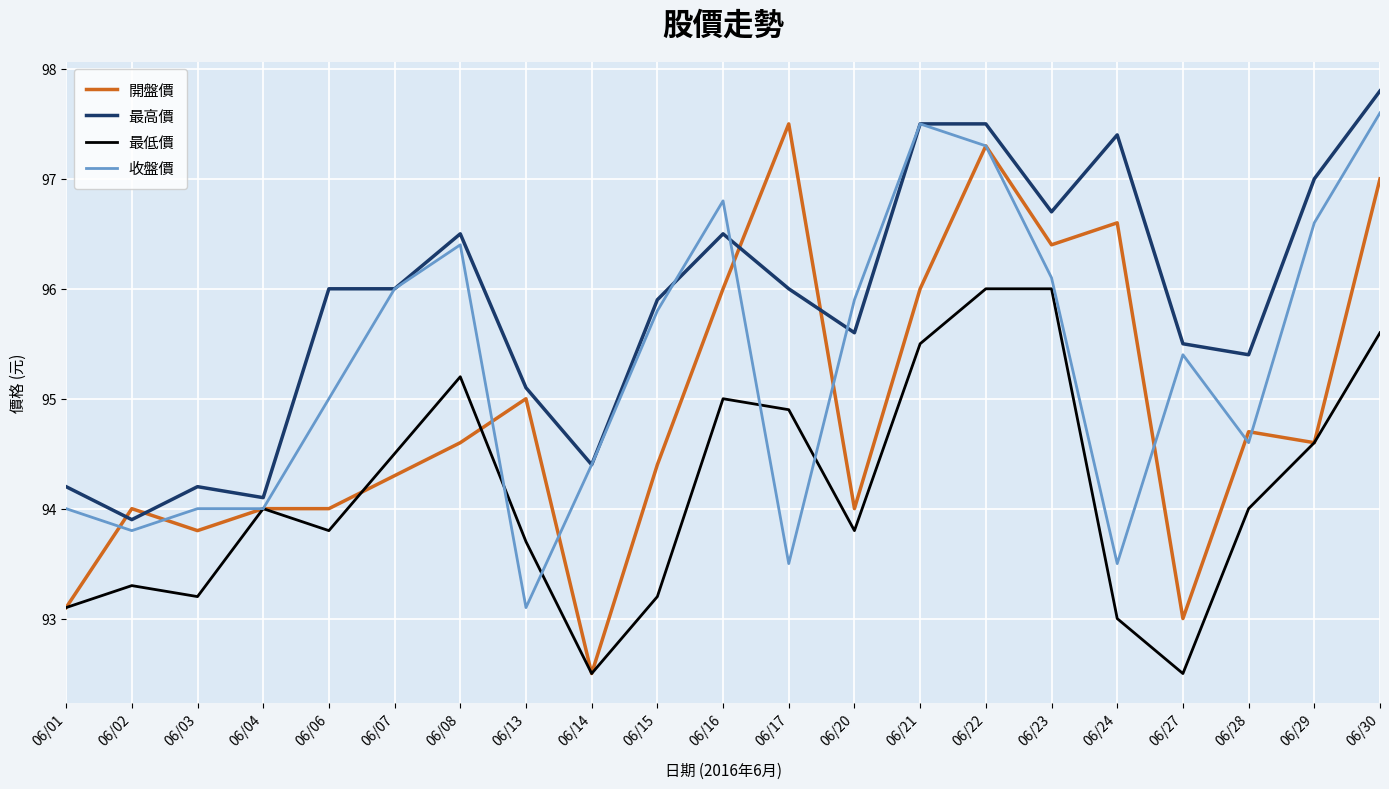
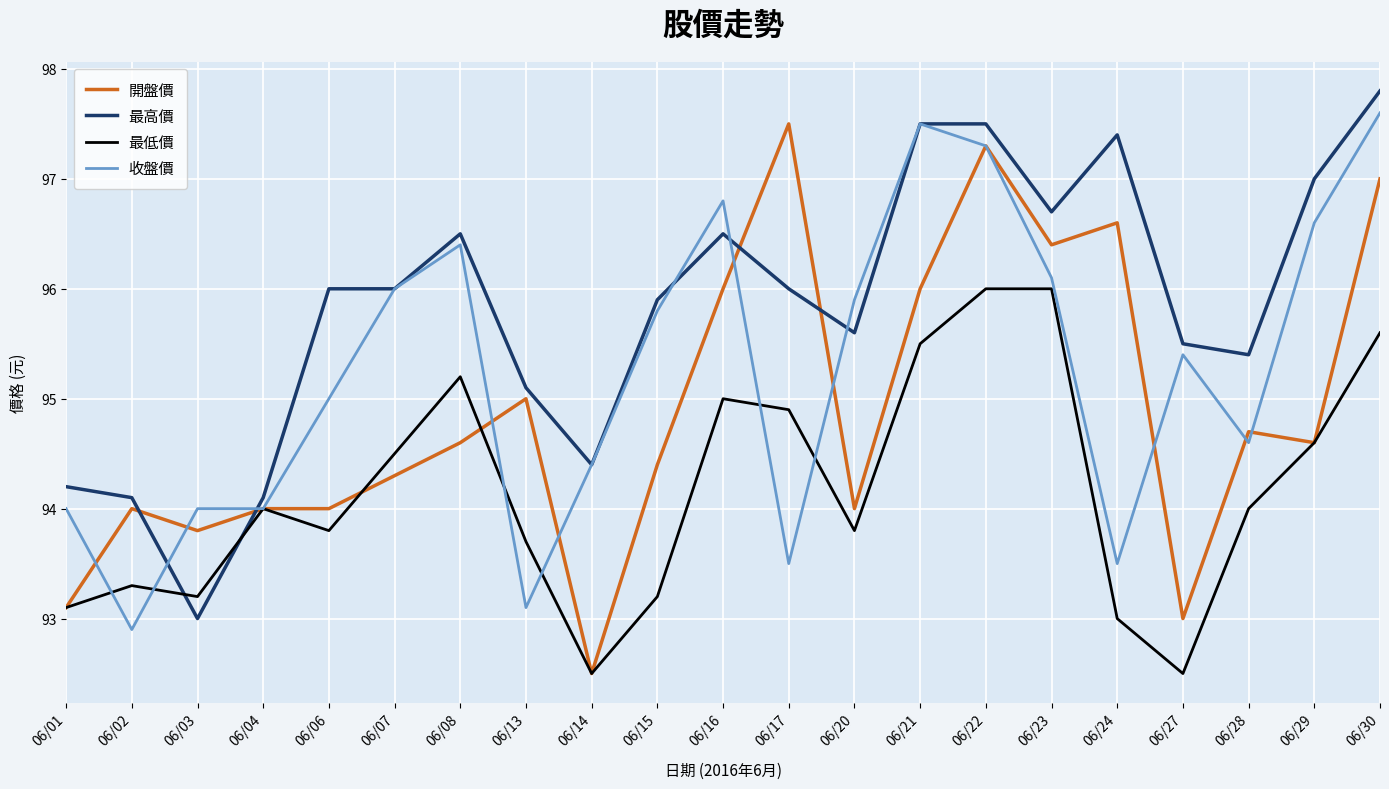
  {
    "開盤價": {
      "06/02": 94.0,
      "06/03": 93.8,
      "06/06": 94.0,
      "06/07": 94.3,
      "06/08": 94.6,
      "06/13": 95.0,
      "06/15": 94.4,
      "06/16": 96.0,
      "06/17": 97.5,
      "06/20": 94.0,
      "06/21": 96.0,
      "06/23": 96.4,
      "06/24": 96.6,
      "06/27": 93.0,
      "06/28": 94.7,
      "06/30": 97.0
    },
    "最高價": {
      "06/01": 94.2,
-     "06/02": 93.9,
-     "06/03": 94.2,
+     "06/02": 94.1,
+     "06/03": 93.0,
      "06/04": 94.1,
      "06/06": 96.0,
      "06/08": 96.5,
      "06/13": 95.1,
      "06/15": 95.9,
      "06/16": 96.5,
      "06/17": 96.0,
      "06/20": 95.6,
      "06/22": 97.5,
      "06/23": 96.7,
      "06/24": 97.4,
      "06/27": 95.5,
      "06/28": 95.4,
      "06/29": 97.0,
      "06/30": 97.8
    },
    "最低價": {
      "06/02": 93.3,
      "06/03": 93.2,
      "06/06": 93.8,
      "06/07": 94.5,
      "06/08": 95.2,
      "06/13": 93.7,
      "06/15": 93.2,
      "06/16": 95.0,
      "06/17": 94.9,
      "06/20": 93.8,
      "06/21": 95.5,
      "06/22": 96.0,
      "06/23": 96.0,
      "06/24": 93.0,
      "06/27": 92.5,
      "06/28": 94.0,
      "06/30": 95.6
    },
    "收盤價": {
      "06/01": 94.0,
-     "06/02": 93.8,
+     "06/02": 92.9,
      "06/03": 94.0,
      "06/06": 95.0,
      "06/08": 96.4,
      "06/13": 93.1,
      "06/15": 95.8,
      "06/16": 96.8,
      "06/17": 93.5,
      "06/20": 95.9,
      "06/23": 96.1,
      "06/24": 93.5,
      "06/27": 95.4,
      "06/28": 94.6,
      "06/29": 96.6,
      "06/30": 97.6
    }
  }
